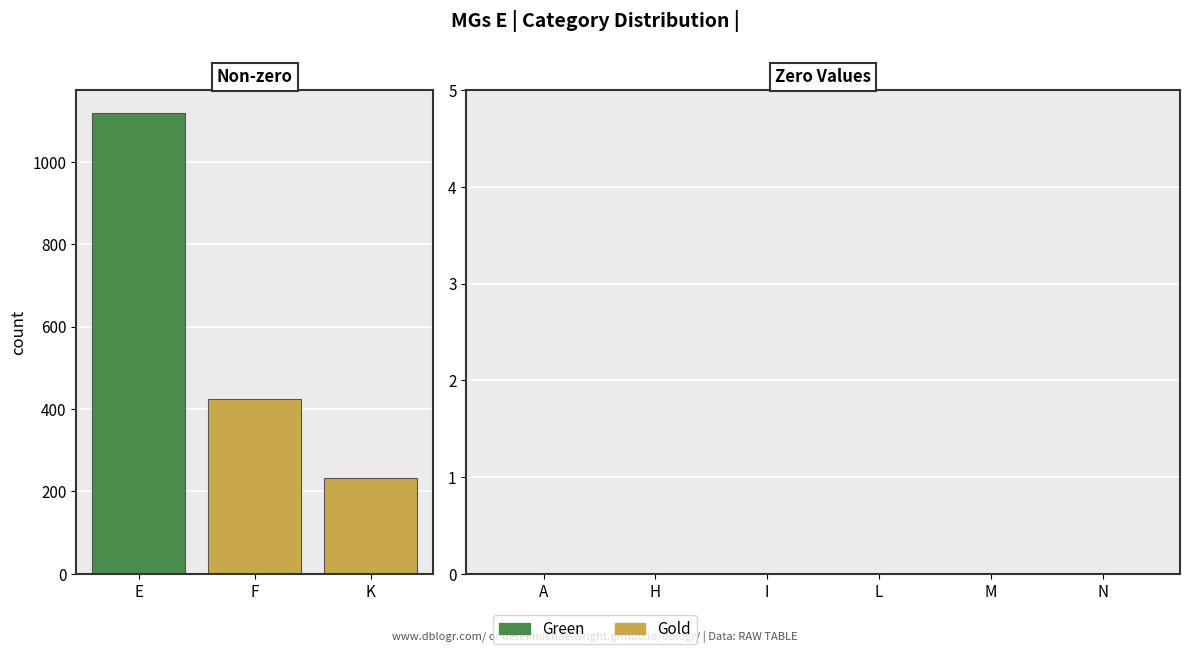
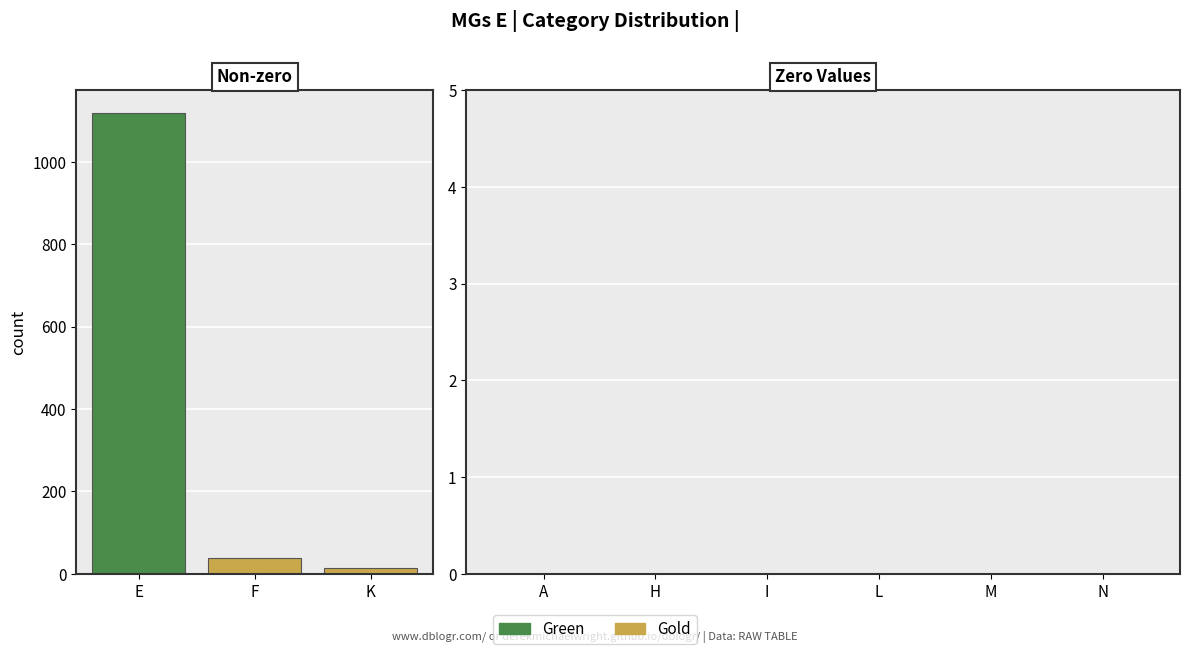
  {
    "Non-zero": {
      "E": 1120,
-     "F": 430,
-     "K": 230
+     "F": 40,
+     "K": 10
    },
    "Zero Values": {
      "A": 0.0,
      "H": 0.0,
      "I": 0.0,
      "L": 0.0,
      "M": 0.0,
      "N": 0.0
    }
  }
